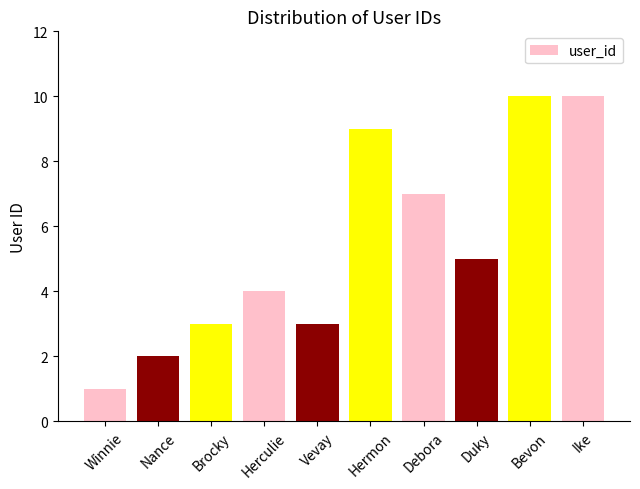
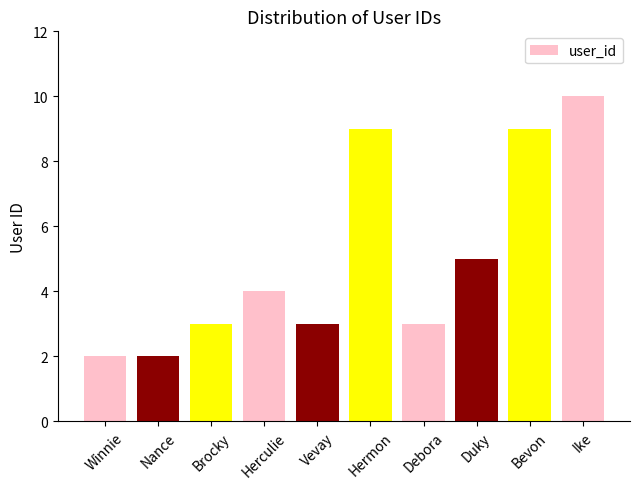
  {
-   "Winnie": 1,
+   "Winnie": 2,
    "Nance": 2,
    "Brocky": 3,
    "Herculie": 4,
    "Vevay": 3,
    "Hermon": 9,
-   "Debora": 7,
+   "Debora": 3,
    "Duky": 5,
-   "Bevon": 10,
+   "Bevon": 9,
    "Ike": 10
  }
